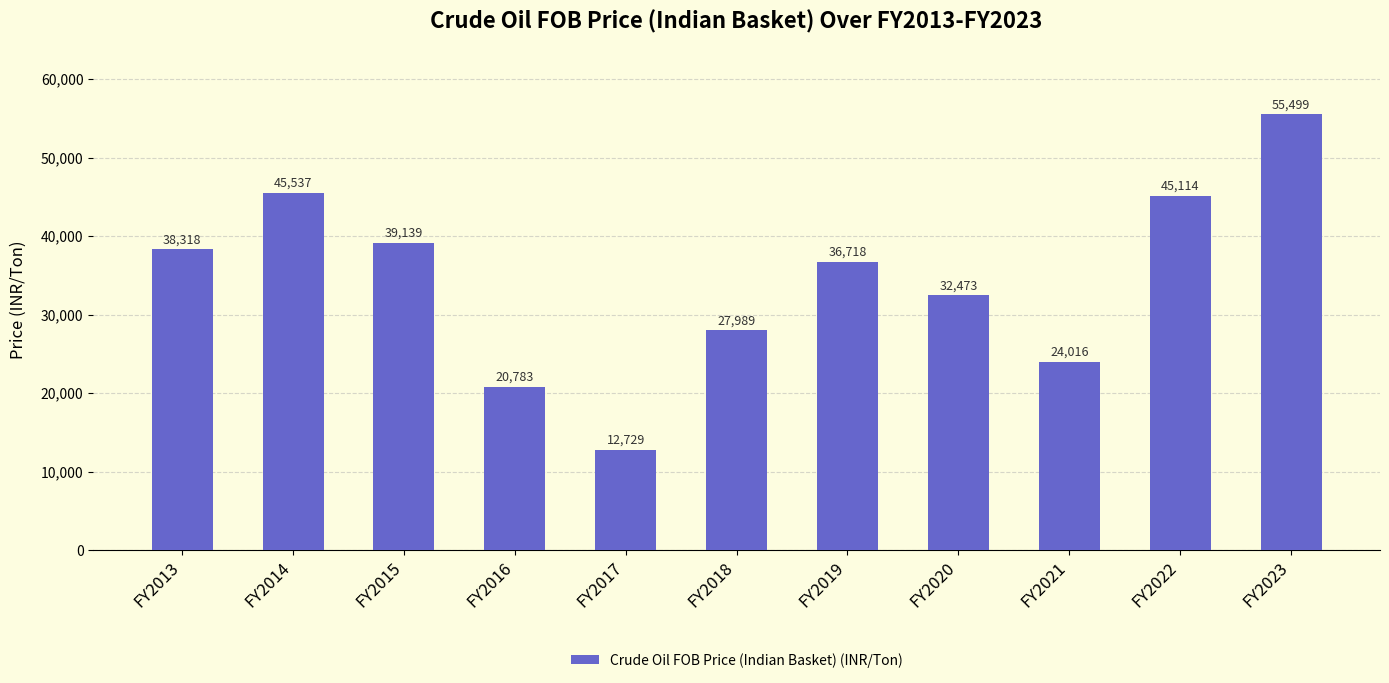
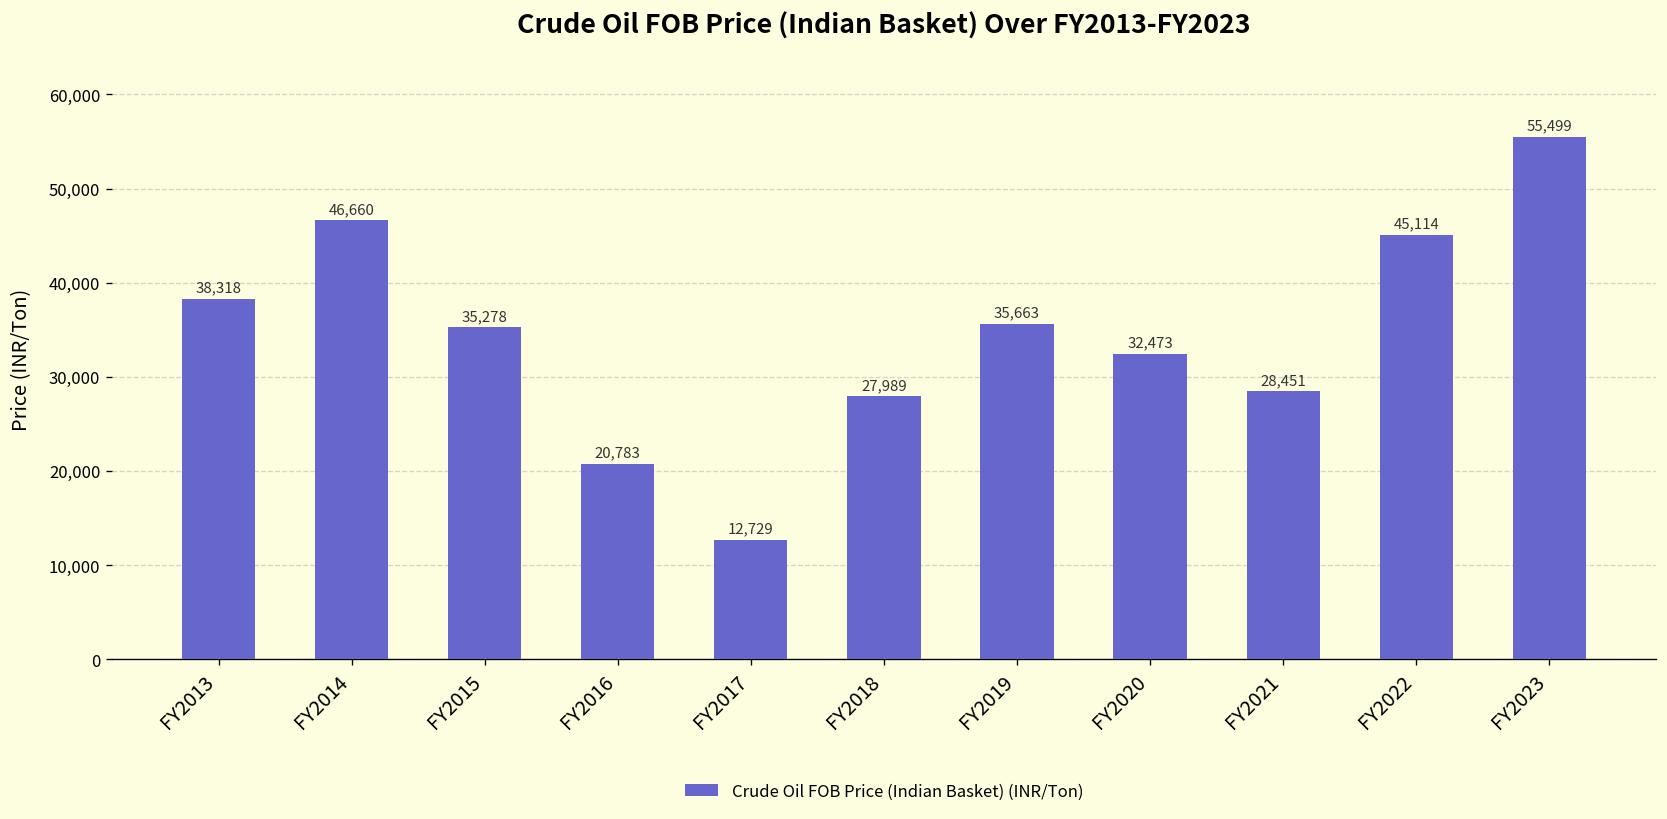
  {
    "FY2013": "38,318",
-   "FY2014": "45,537",
-   "FY2015": "39,139",
+   "FY2014": "46,660",
+   "FY2015": "35,278",
    "FY2016": "20,783",
    "FY2017": "12,729",
    "FY2018": "27,989",
-   "FY2019": "36,718",
+   "FY2019": "35,663",
    "FY2020": "32,473",
-   "FY2021": "24,016",
+   "FY2021": "28,451",
    "FY2022": "45,114",
    "FY2023": "55,499"
  }
